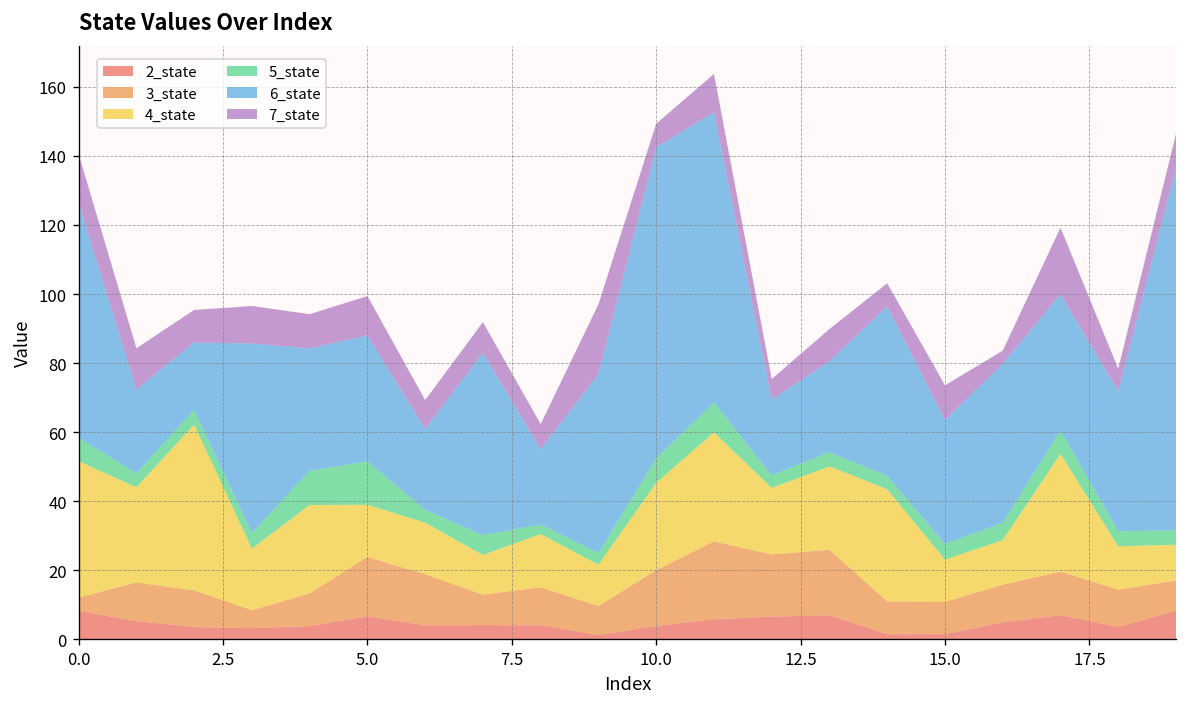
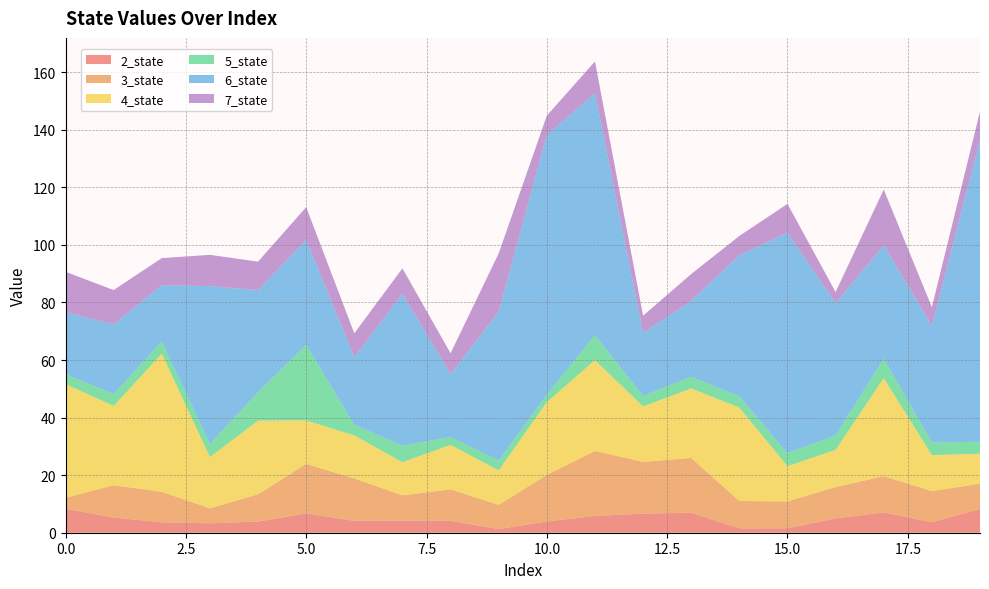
  {
    "4_state": {
      "0.0": 40,
      "5.0": 15,
      "10.0": 25,
      "15.0": 12
    },
    "5_state": {
-     "0.0": 7,
-     "5.0": 13,
-     "10.0": 7,
+     "0.0": 3,
+     "5.0": 26,
+     "10.0": 3,
      "15.0": 5
    },
    "6_state": {
-     "0.0": 68,
+     "0.0": 22,
      "5.0": 36,
      "10.0": 90,
-     "15.0": 36
+     "15.0": 77
    },
    "7_state": {
      "0.0": 14,
      "5.0": 11,
      "10.0": 7,
      "15.0": 10
    }
  }
